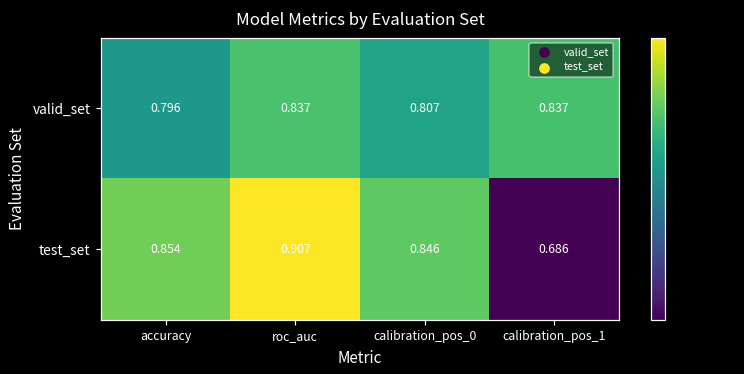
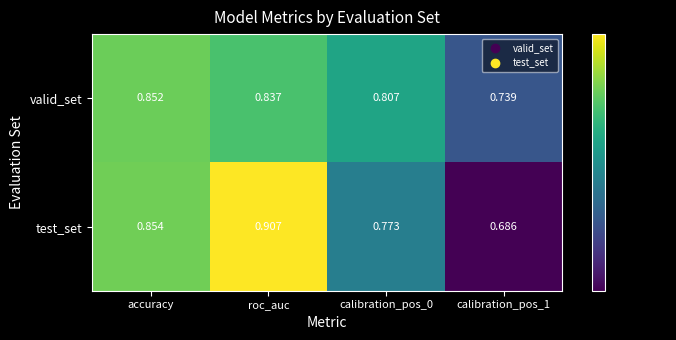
  {
    "valid_set": {
-     "accuracy": 0.796,
+     "accuracy": 0.852,
      "roc_auc": 0.837,
      "calibration_pos_0": 0.807,
-     "calibration_pos_1": 0.837
+     "calibration_pos_1": 0.739
    },
    "test_set": {
      "accuracy": 0.854,
      "roc_auc": 0.907,
-     "calibration_pos_0": 0.846,
+     "calibration_pos_0": 0.773,
      "calibration_pos_1": 0.686
    }
  }
